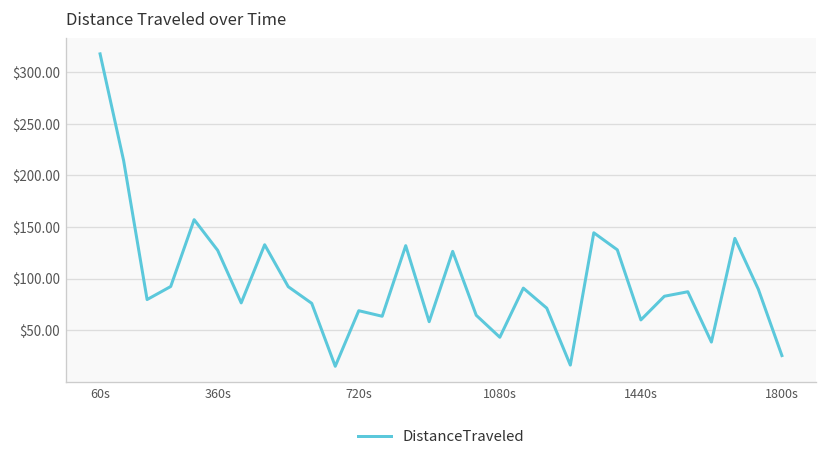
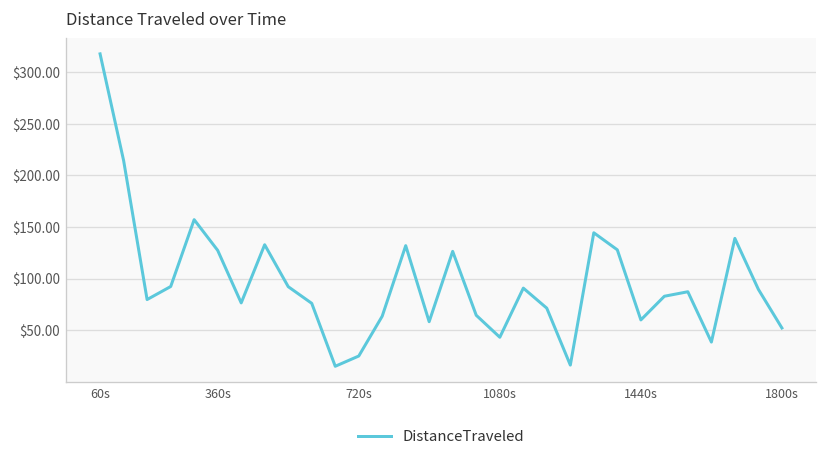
  {
    "60s": "$320",
    "360s": "$130",
-   "720s": "$70",
+   "720s": "$30",
    "1080s": "$40",
    "1440s": "$60",
-   "1800s": "$30"
+   "1800s": "$50"
  }
